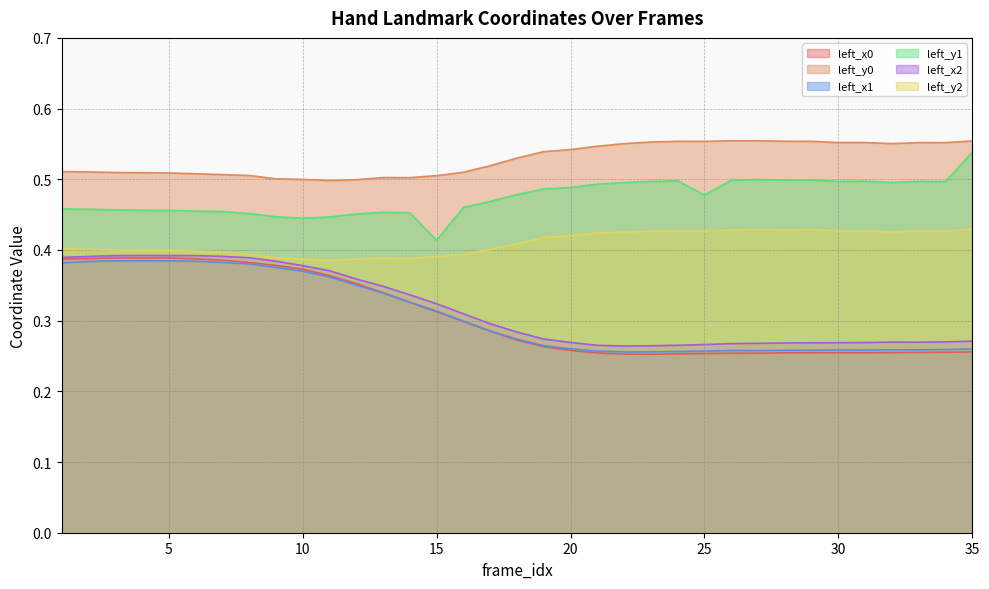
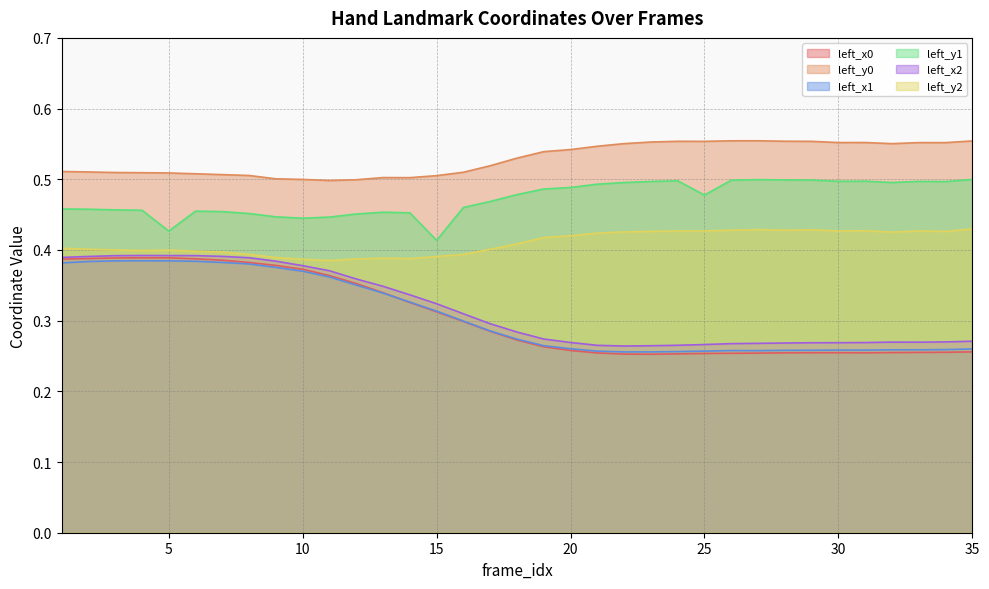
  {
    "left_y1": {
-     "5": 0.46,
+     "5": 0.43,
      "10": 0.44,
      "15": 0.41,
      "20": 0.49,
      "25": 0.48,
      "30": 0.50,
-     "35": 0.54
+     "35": 0.50
    }
  }
